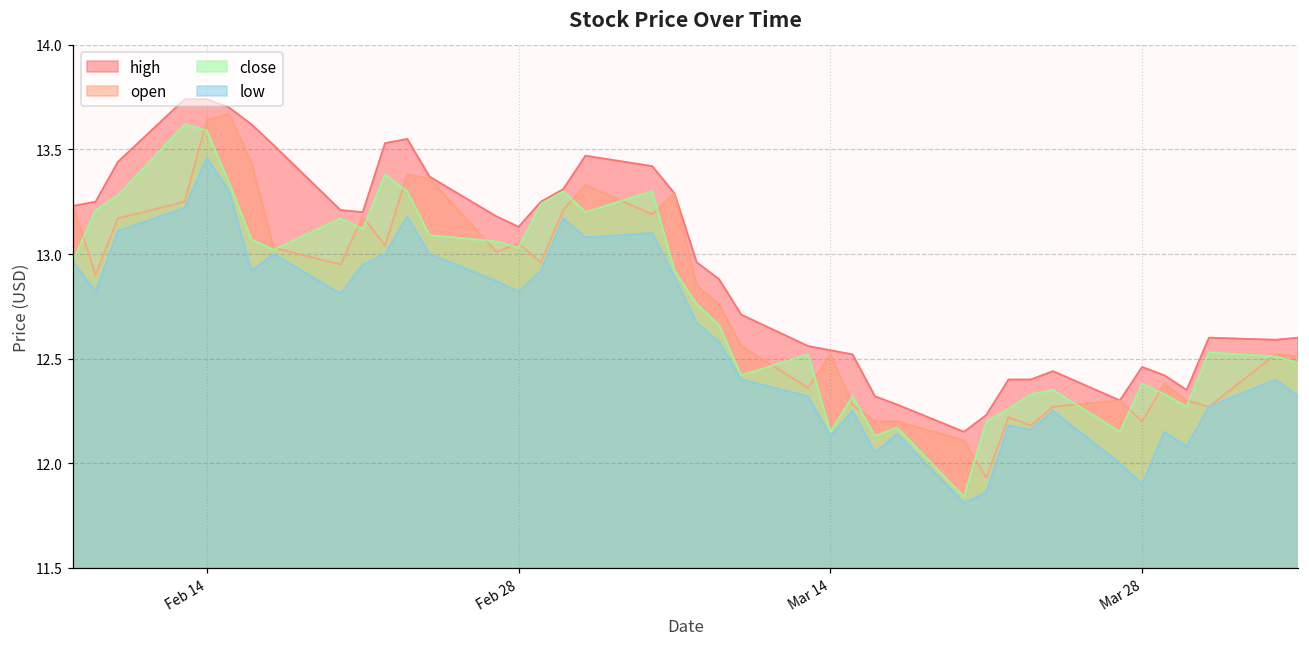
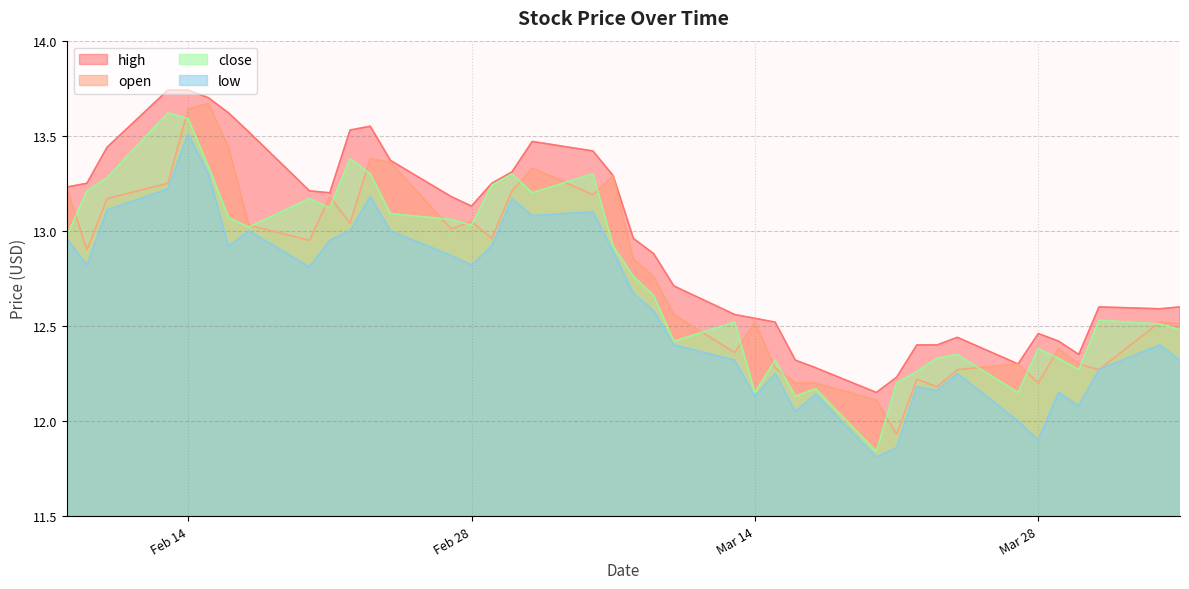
  {
    "close": {
      "Feb 14": 13.59,
      "Feb 28": 13.03,
      "Mar 14": 12.15,
      "Mar 28": 12.38
    },
    "low": {
-     "Feb 14": 13.46,
+     "Feb 14": 13.51,
      "Feb 28": 12.82,
      "Mar 14": 12.13,
      "Mar 28": 11.90
    }
  }
